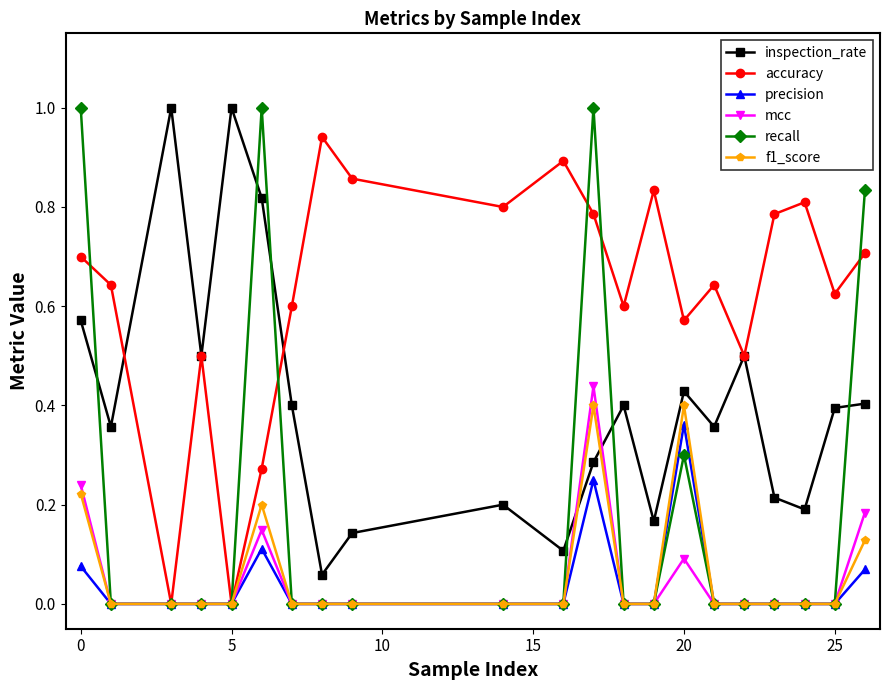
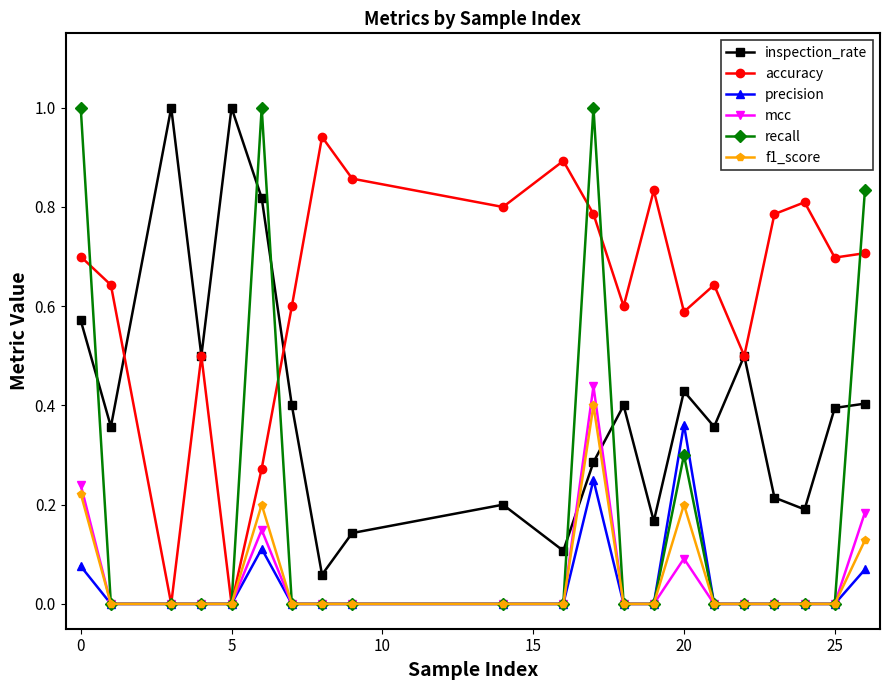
  {
    "inspection_rate": {
      "0": 0.57,
      "5": 1.00,
      "20": 0.43,
      "25": 0.40
    },
    "accuracy": {
      "0": 0.70,
-     "20": 0.57,
-     "25": 0.63
+     "20": 0.59,
+     "25": 0.70
    },
    "precision": {
      "0": 0.08,
      "20": 0.36
    },
    "mcc": {
      "0": 0.24,
      "20": 0.09
    },
    "recall": {
      "0": 1.00,
      "20": 0.30
    },
    "f1_score": {
      "0": 0.22,
-     "20": 0.4
+     "20": 0.2
    }
  }
